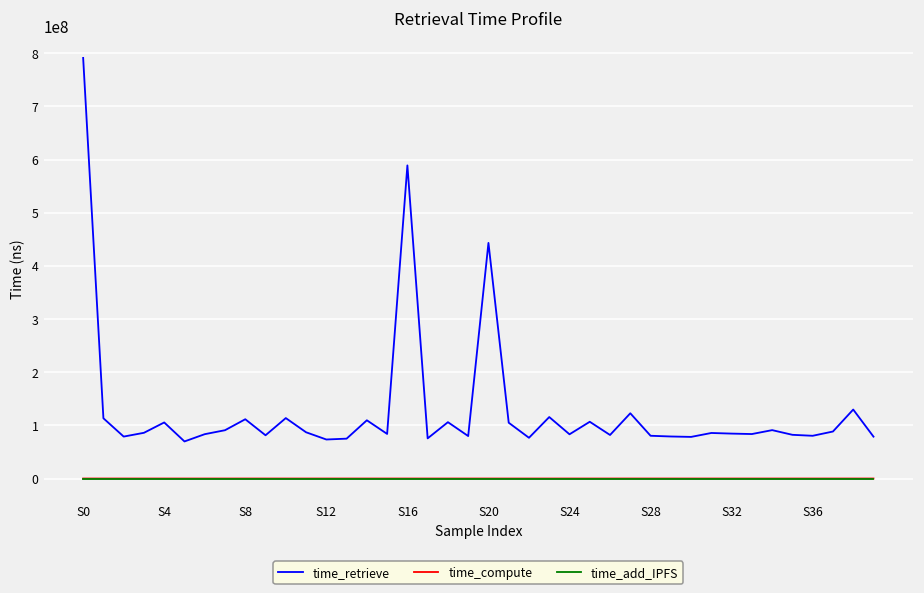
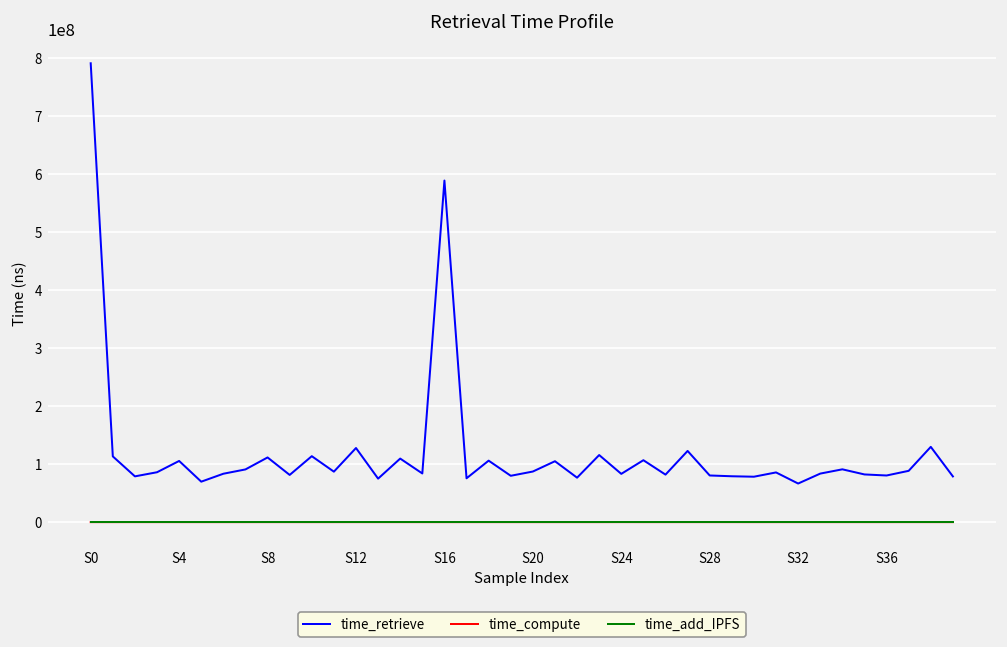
  {
    "time_retrieve": {
      "S0": 790000000,
      "S4": 110000000,
      "S8": 110000000,
-     "S12": 70000000,
+     "S12": 130000000,
      "S16": 590000000,
-     "S20": 440000000,
+     "S20": 90000000,
      "S24": 80000000,
      "S28": 80000000,
-     "S32": 80000000,
+     "S32": 70000000,
      "S36": 80000000
    },
    "time_add_IPFS": {
      "S0": 0,
      "S4": 0,
      "S8": 0,
      "S12": 0,
      "S16": 0,
      "S20": 0,
      "S24": 0,
      "S28": 0,
      "S32": 0,
      "S36": 0
    }
  }
